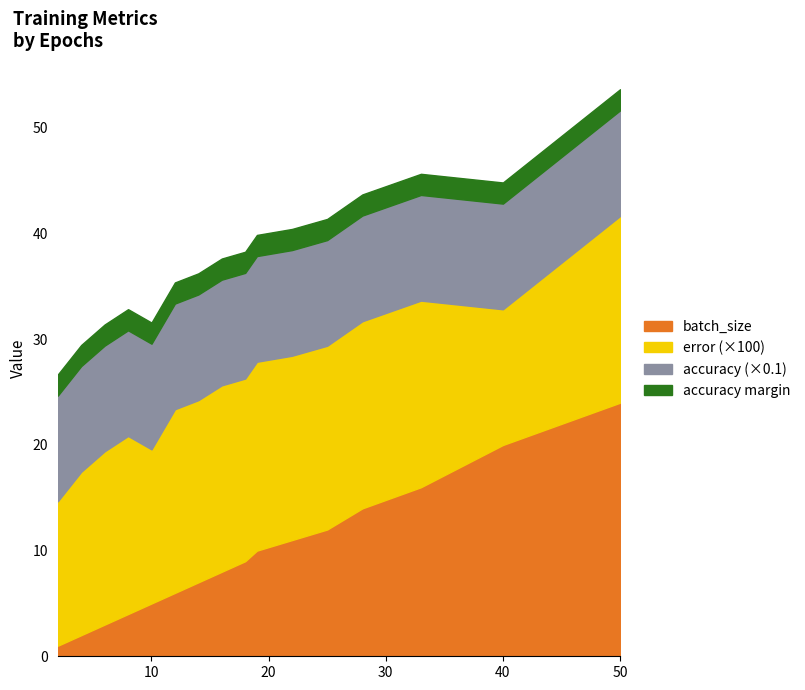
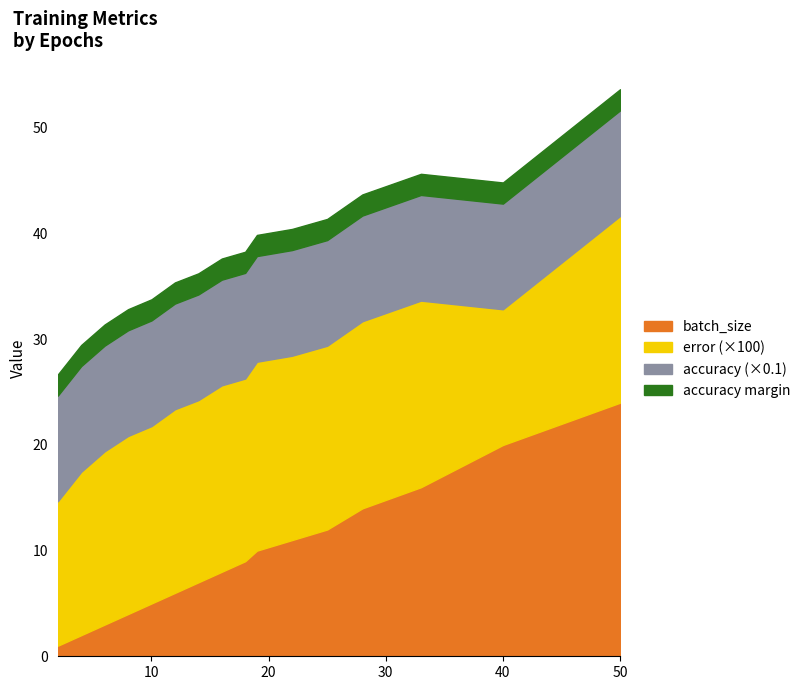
  {
    "error (×100)": {
-     "10": 14.6
+     "10": 16.8
    },
    "accuracy margin": {
      "10": 2.0,
      "40": 2.0,
      "50": 2.0
    }
  }
